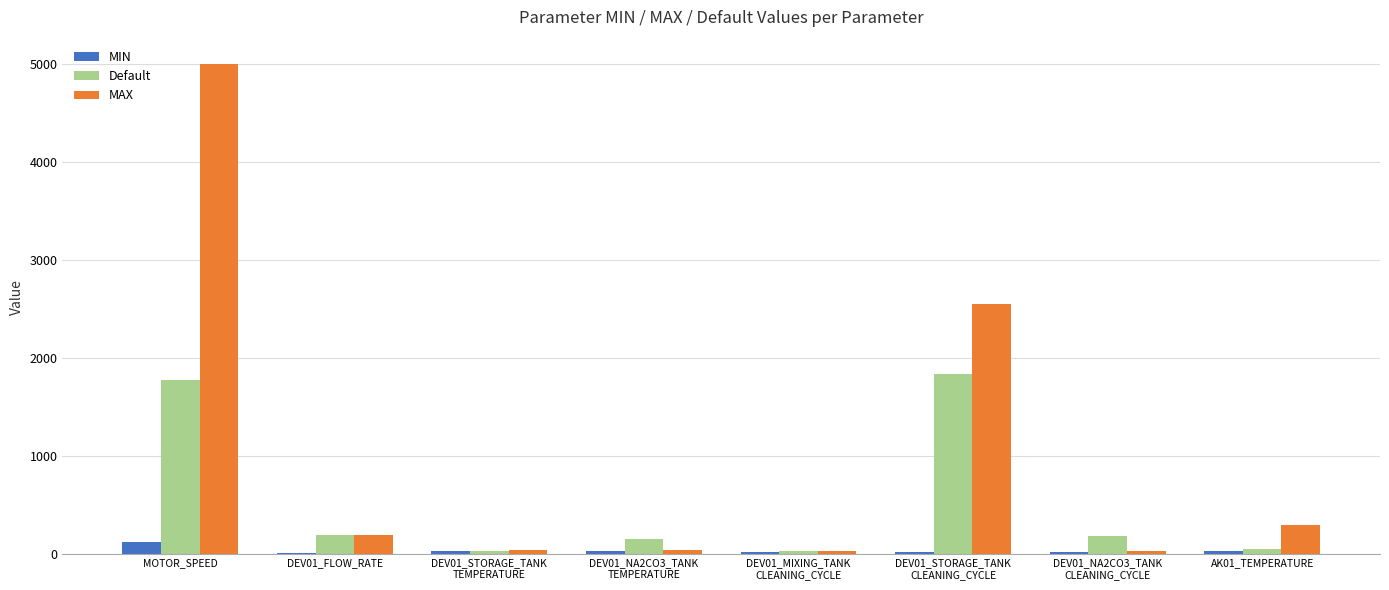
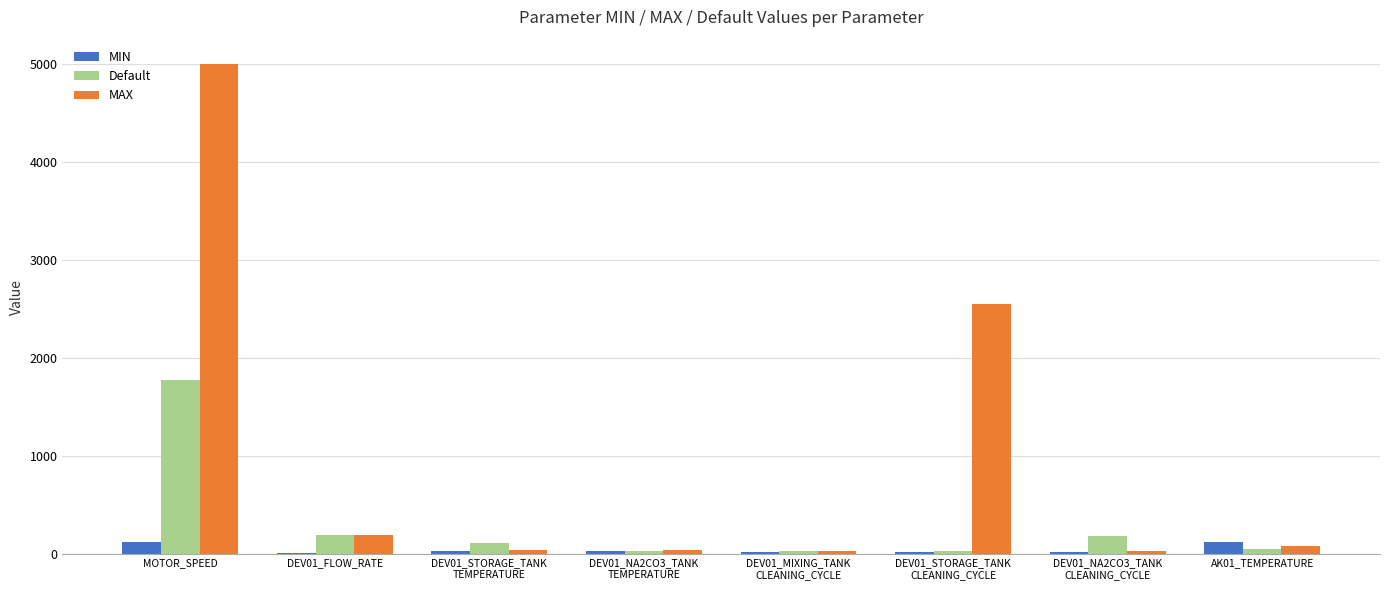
  {
    "MIN": {
      "MOTOR_SPEED": 100,
-     "AK01_TEMPERATURE": 0
+     "AK01_TEMPERATURE": 100
    },
    "Default": {
      "MOTOR_SPEED": 1800,
      "DEV01_FLOW_RATE": 200,
-     "DEV01_STORAGE_TANK TEMPERATURE": 0,
-     "DEV01_NA2CO3_TANK TEMPERATURE": 200,
-     "DEV01_STORAGE_TANK CLEANING_CYCLE": 1800,
+     "DEV01_STORAGE_TANK TEMPERATURE": 100,
+     "DEV01_NA2CO3_TANK TEMPERATURE": 0,
+     "DEV01_STORAGE_TANK CLEANING_CYCLE": 0,
      "DEV01_NA2CO3_TANK CLEANING_CYCLE": 200,
      "AK01_TEMPERATURE": 100
    },
    "MAX": {
      "MOTOR_SPEED": 5000,
      "DEV01_FLOW_RATE": 200,
      "DEV01_STORAGE_TANK TEMPERATURE": 0,
      "DEV01_NA2CO3_TANK TEMPERATURE": 0,
      "DEV01_STORAGE_TANK CLEANING_CYCLE": 2500,
-     "AK01_TEMPERATURE": 300
+     "AK01_TEMPERATURE": 100
    }
  }
